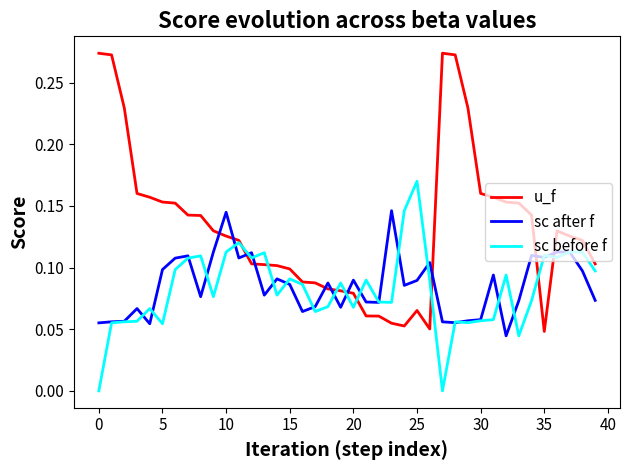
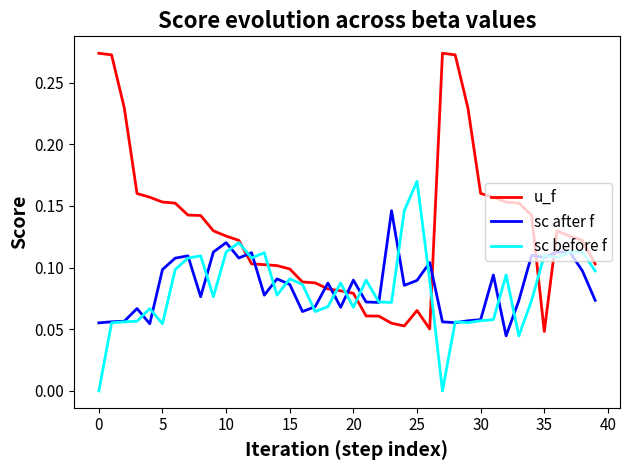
  {
    "u_f": {
      "0": 0.274,
      "5": 0.153,
      "10": 0.126,
      "15": 0.099,
      "20": 0.079,
      "25": 0.065,
      "30": 0.160,
      "35": 0.048
    },
    "sc after f": {
      "0": 0.055,
      "5": 0.098,
-     "10": 0.145,
+     "10": 0.120,
      "15": 0.086,
      "20": 0.090,
      "25": 0.090
    },
    "sc before f": {
      "0": 0.000,
      "5": 0.054,
      "10": 0.113,
      "15": 0.091,
      "20": 0.068,
      "25": 0.170
    }
  }
